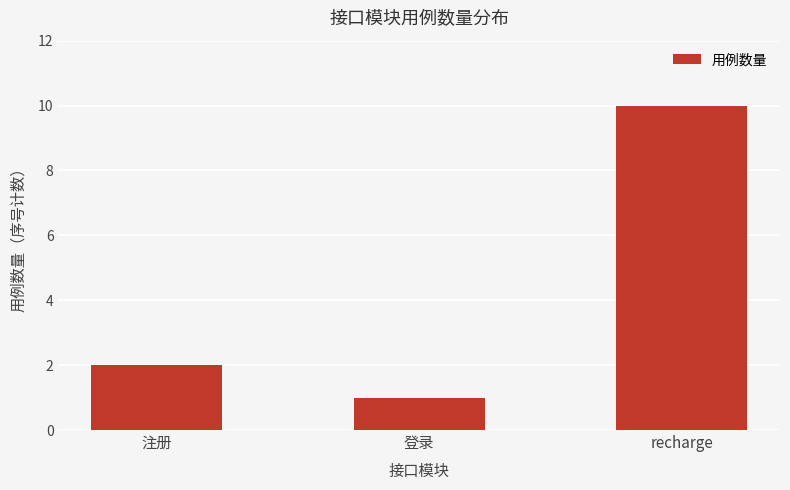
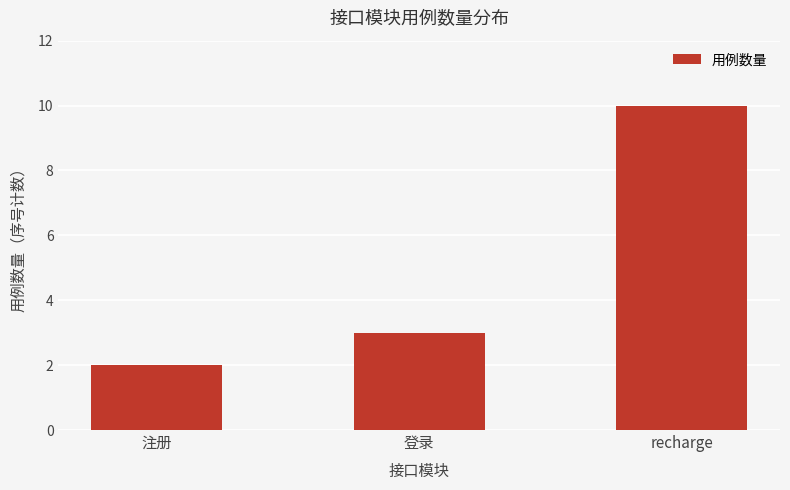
  {
    "注册": 2,
-   "登录": 1,
+   "登录": 3,
    "recharge": 10
  }
